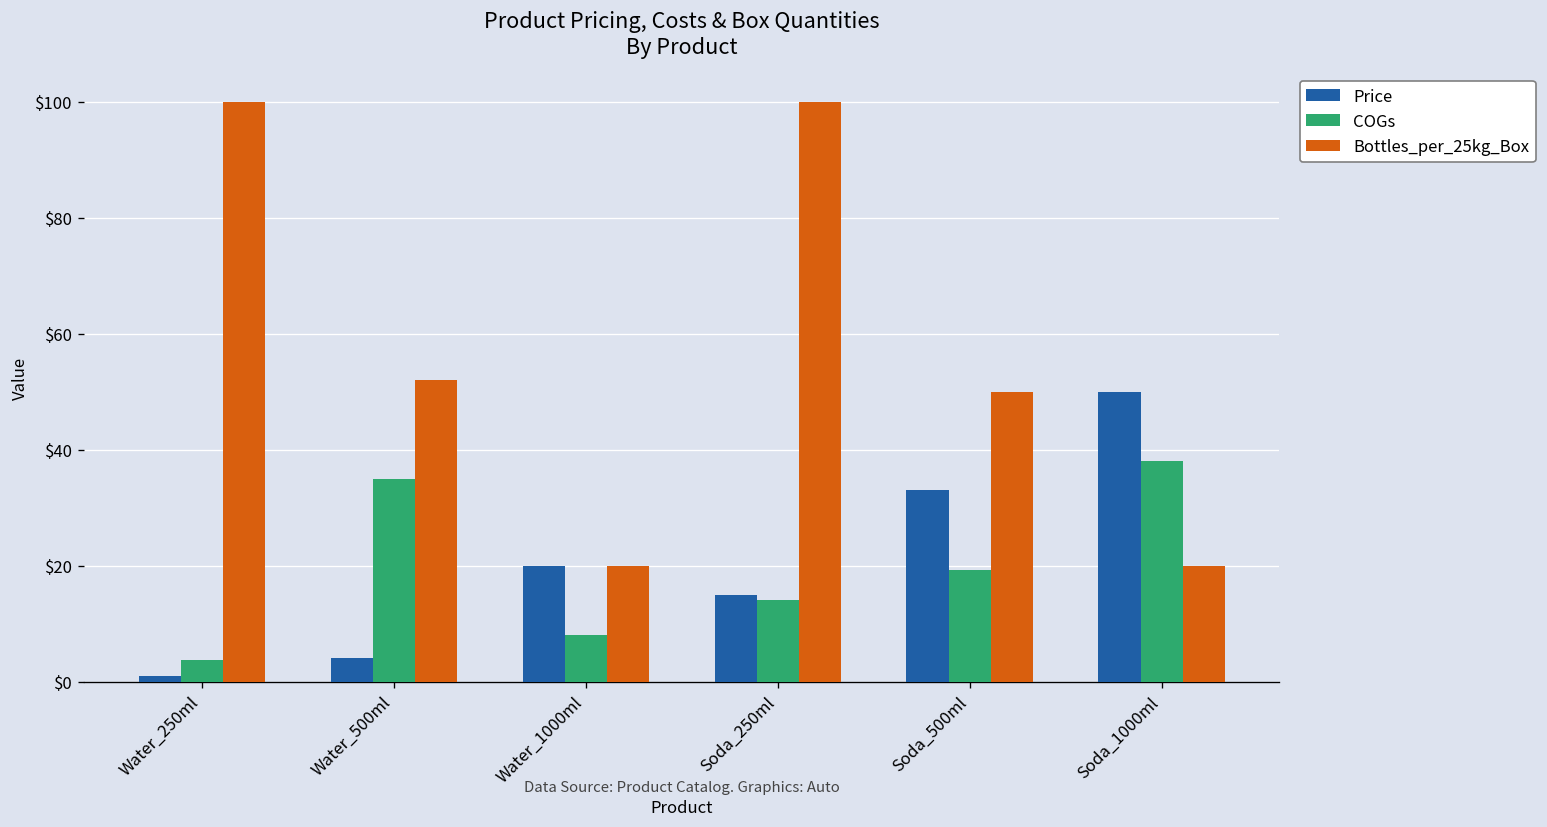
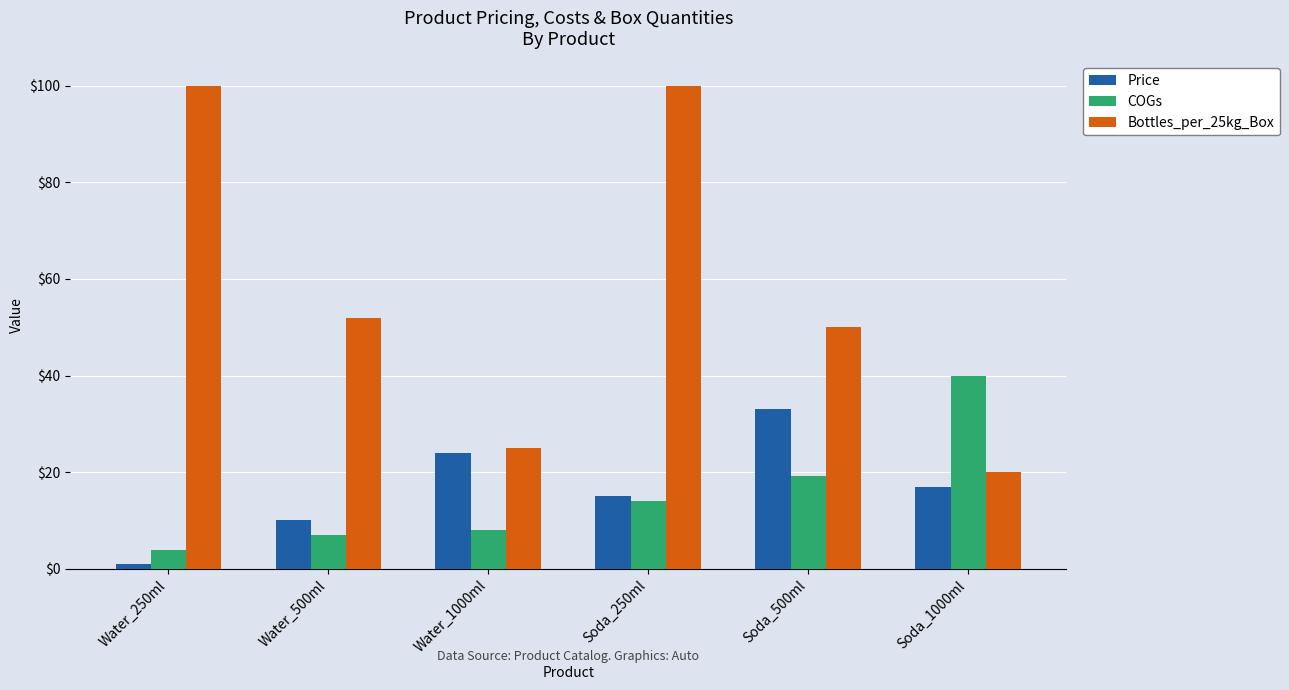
  {
    "Price": {
      "Water_250ml": "$1",
-     "Water_500ml": "$4",
-     "Water_1000ml": "$20",
+     "Water_500ml": "$10",
+     "Water_1000ml": "$24",
      "Soda_250ml": "$15",
      "Soda_500ml": "$33",
-     "Soda_1000ml": "$50"
+     "Soda_1000ml": "$17"
    },
    "COGs": {
      "Water_250ml": "$4",
-     "Water_500ml": "$35",
+     "Water_500ml": "$7",
      "Water_1000ml": "$8",
      "Soda_250ml": "$14",
      "Soda_500ml": "$19",
-     "Soda_1000ml": "$38"
+     "Soda_1000ml": "$40"
    },
    "Bottles_per_25kg_Box": {
      "Water_250ml": "$100",
      "Water_500ml": "$52",
-     "Water_1000ml": "$20",
+     "Water_1000ml": "$25",
      "Soda_250ml": "$100",
      "Soda_500ml": "$50",
      "Soda_1000ml": "$20"
    }
  }
